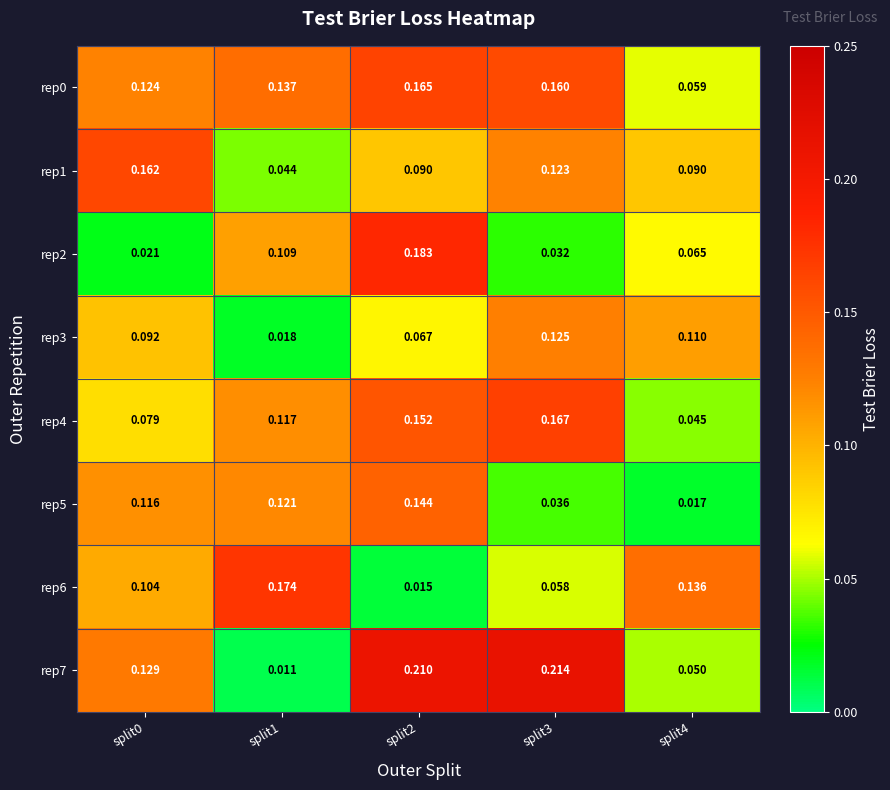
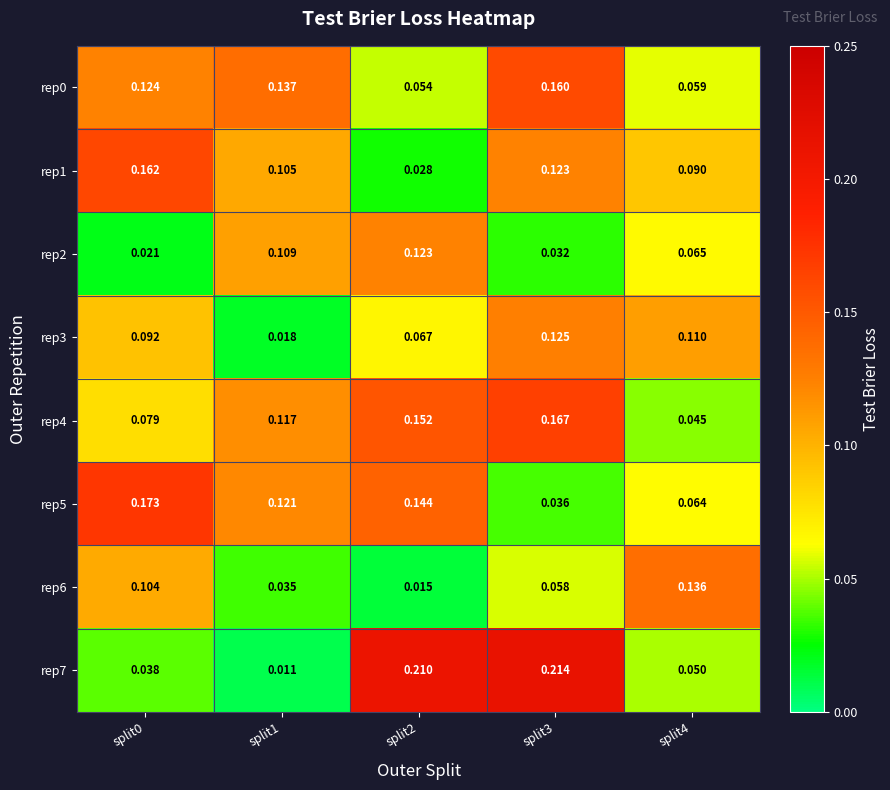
  {
    "rep0": {
      "split0": 0.124,
      "split1": 0.137,
-     "split2": 0.165,
+     "split2": 0.054,
      "split3": 0.160,
      "split4": 0.059
    },
    "rep1": {
      "split0": 0.162,
-     "split1": 0.044,
-     "split2": 0.090,
+     "split1": 0.105,
+     "split2": 0.028,
      "split3": 0.123,
      "split4": 0.090
    },
    "rep2": {
      "split0": 0.021,
      "split1": 0.109,
-     "split2": 0.183,
+     "split2": 0.123,
      "split3": 0.032,
      "split4": 0.065
    },
    "rep3": {
      "split0": 0.092,
      "split1": 0.018,
      "split2": 0.067,
      "split3": 0.125,
      "split4": 0.110
    },
    "rep4": {
      "split0": 0.079,
      "split1": 0.117,
      "split2": 0.152,
      "split3": 0.167,
      "split4": 0.045
    },
    "rep5": {
-     "split0": 0.116,
+     "split0": 0.173,
      "split1": 0.121,
      "split2": 0.144,
      "split3": 0.036,
-     "split4": 0.017
+     "split4": 0.064
    },
    "rep6": {
      "split0": 0.104,
-     "split1": 0.174,
+     "split1": 0.035,
      "split2": 0.015,
      "split3": 0.058,
      "split4": 0.136
    },
    "rep7": {
-     "split0": 0.129,
+     "split0": 0.038,
      "split1": 0.011,
      "split2": 0.210,
      "split3": 0.214,
      "split4": 0.050
    }
  }
